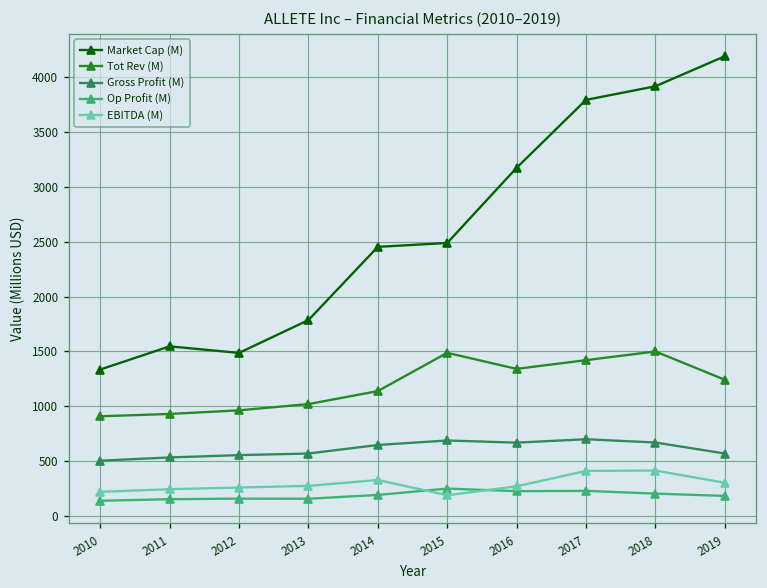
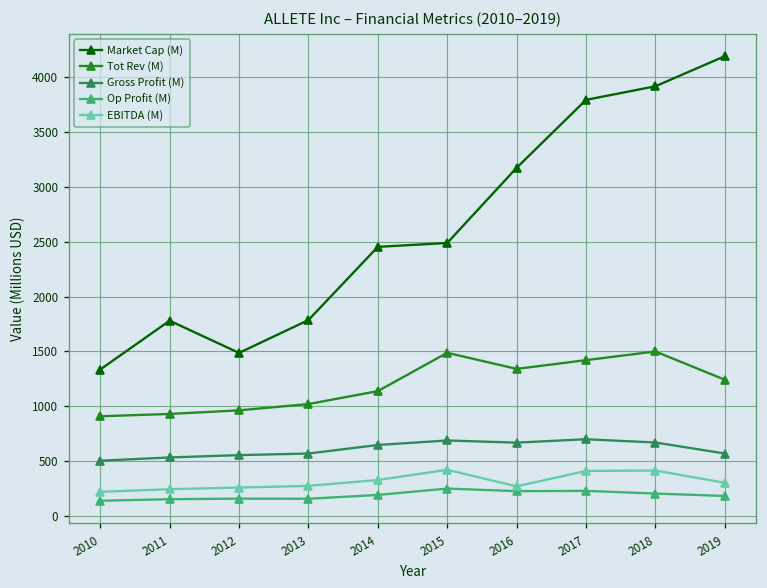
  {
    "Market Cap (M)": {
      "2010": 1300,
-     "2011": 1500,
+     "2011": 1800,
      "2012": 1500,
      "2013": 1800,
      "2014": 2500,
      "2015": 2500,
      "2016": 3200,
      "2017": 3800,
      "2018": 3900,
      "2019": 4200
    },
    "EBITDA (M)": {
      "2010": 200,
      "2011": 200,
      "2012": 300,
      "2013": 300,
      "2014": 300,
-     "2015": 200,
+     "2015": 400,
      "2016": 300,
      "2017": 400,
      "2018": 400,
      "2019": 300
    }
  }
